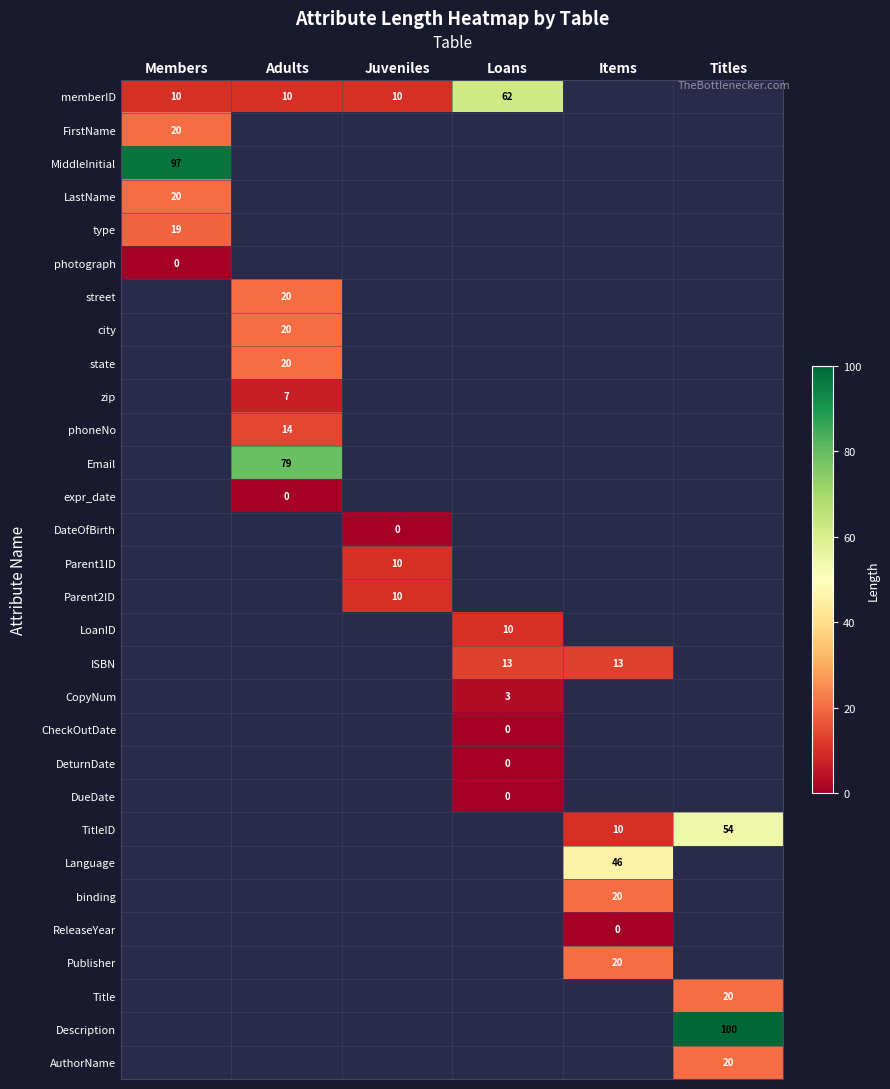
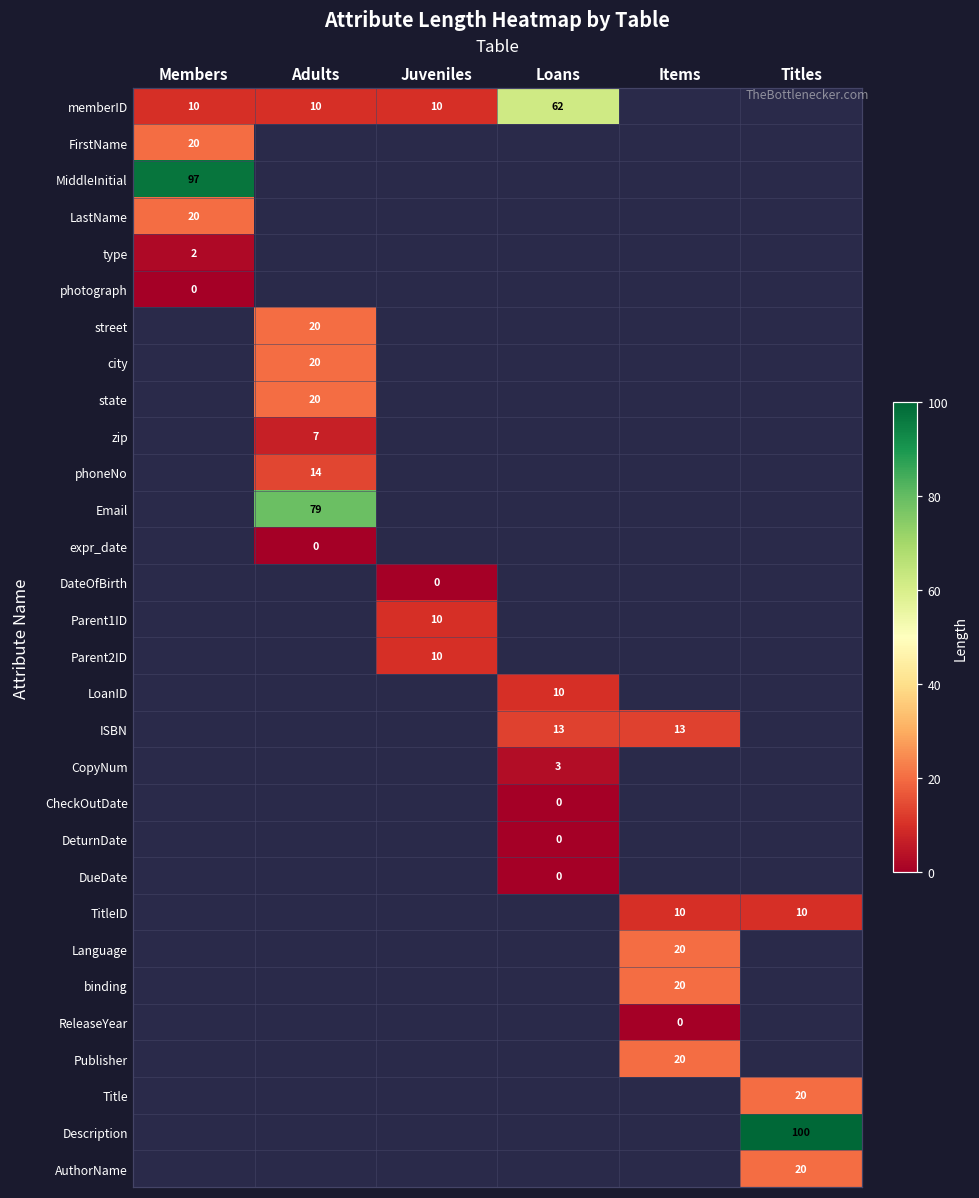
  {
    "memberID": {
      "Members": 10,
      "Adults": 10,
      "Juveniles": 10,
      "Loans": 62
    },
    "FirstName": {
      "Members": 20
    },
    "MiddleInitial": {
      "Members": 97
    },
    "LastName": {
      "Members": 20
    },
    "type": {
-     "Members": 19
+     "Members": 2
    },
    "photograph": {
      "Members": 0
    },
    "street": {
      "Adults": 20
    },
    "city": {
      "Adults": 20
    },
    "state": {
      "Adults": 20
    },
    "zip": {
      "Adults": 7
    },
    "phoneNo": {
      "Adults": 14
    },
    "Email": {
      "Adults": 79
    },
    "expr_date": {
      "Adults": 0
    },
    "DateOfBirth": {
      "Juveniles": 0
    },
    "Parent1ID": {
      "Juveniles": 10
    },
    "Parent2ID": {
      "Juveniles": 10
    },
    "LoanID": {
      "Loans": 10
    },
    "ISBN": {
      "Loans": 13,
      "Items": 13
    },
    "CopyNum": {
      "Loans": 3
    },
    "CheckOutDate": {
      "Loans": 0
    },
    "DeturnDate": {
      "Loans": 0
    },
    "DueDate": {
      "Loans": 0
    },
    "TitleID": {
      "Items": 10,
-     "Titles": 54
+     "Titles": 10
    },
    "Language": {
-     "Items": 46
+     "Items": 20
    },
    "binding": {
      "Items": 20
    },
    "ReleaseYear": {
      "Items": 0
    },
    "Publisher": {
      "Items": 20
    },
    "Title": {
      "Titles": 20
    },
    "Description": {
      "Titles": 100
    },
    "AuthorName": {
      "Titles": 20
    }
  }
